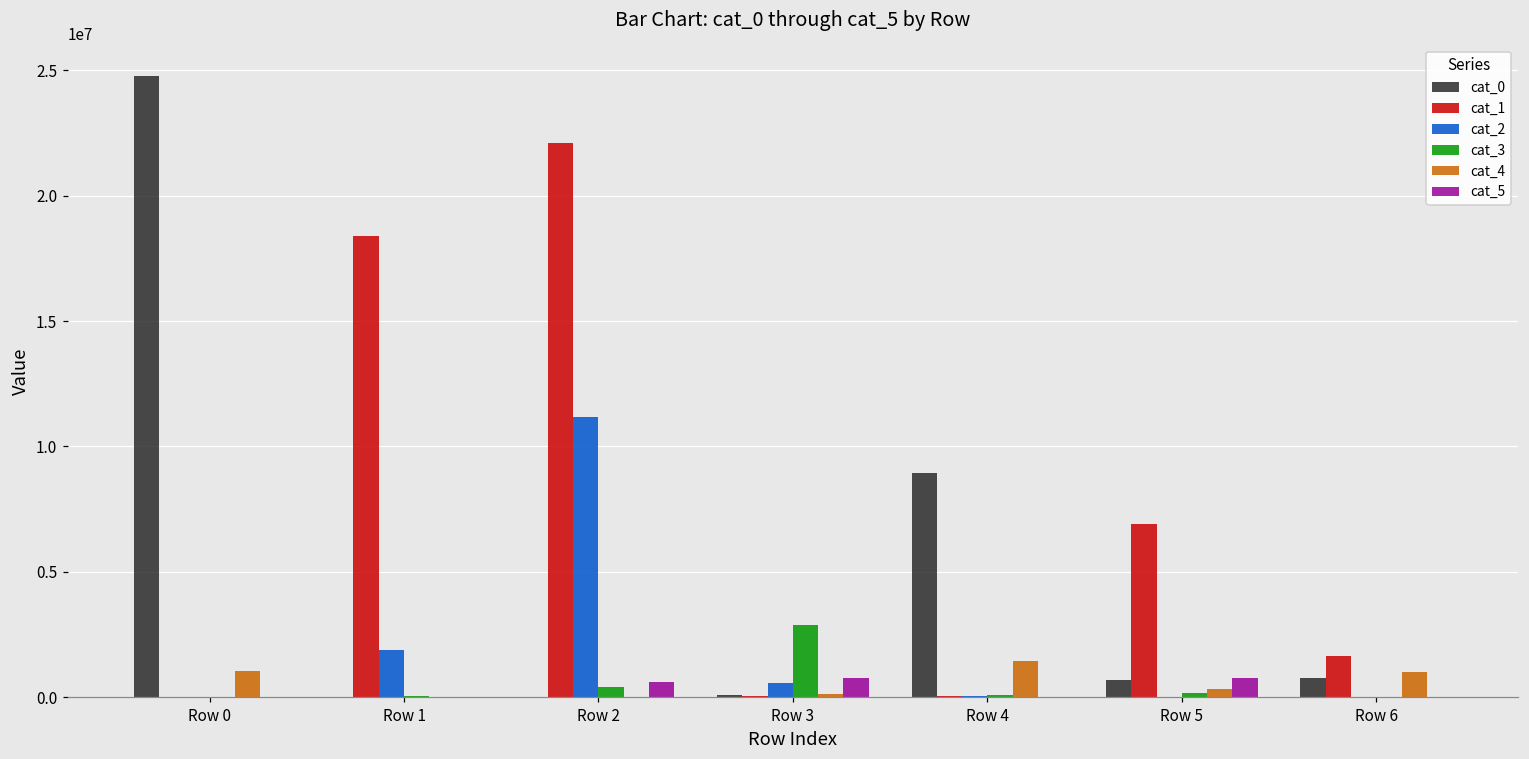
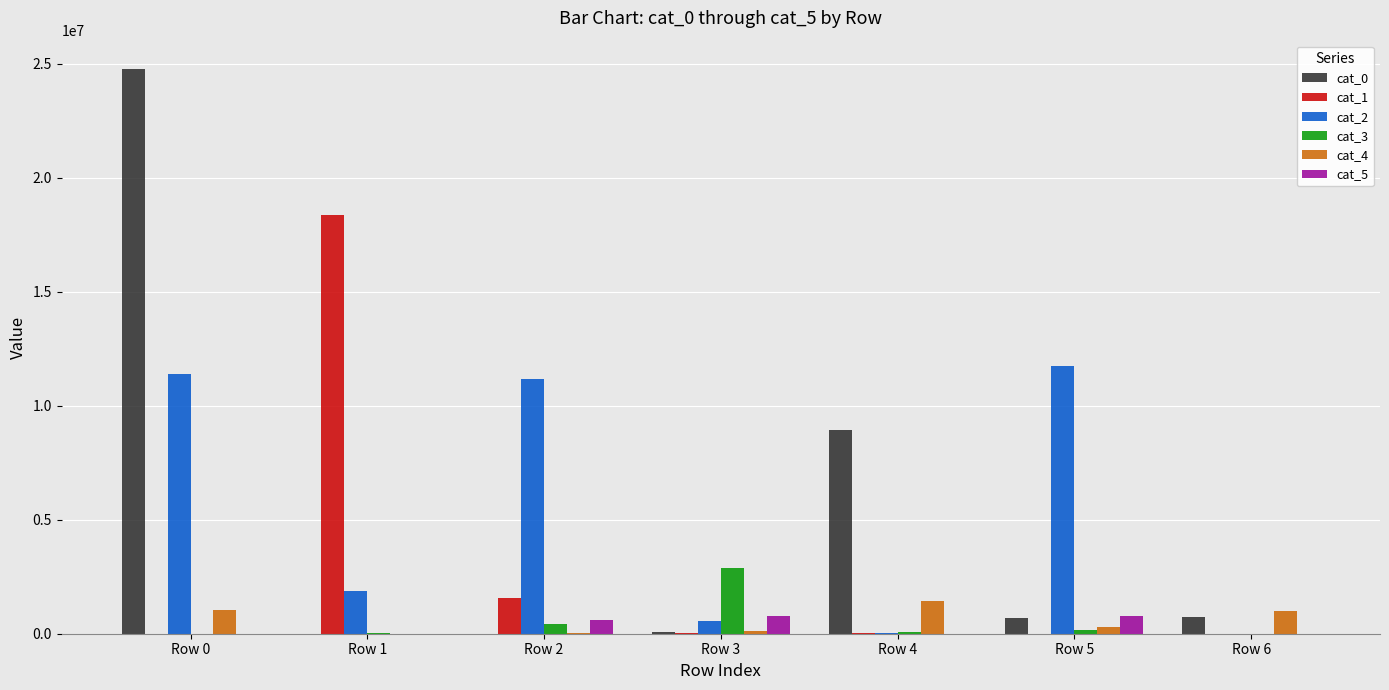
  {
    "cat_0": {
      "Row 0": 24800000,
      "Row 4": 8900000,
      "Row 5": 700000,
      "Row 6": 700000
    },
    "cat_1": {
      "Row 0": 0,
      "Row 1": 18400000,
-     "Row 2": 22100000,
-     "Row 5": 6900000,
-     "Row 6": 1700000
+     "Row 2": 1600000,
+     "Row 5": 0,
+     "Row 6": 0
    },
    "cat_2": {
-     "Row 0": 0,
+     "Row 0": 11400000,
      "Row 1": 1900000,
      "Row 2": 11200000,
      "Row 3": 600000,
-     "Row 5": 0
+     "Row 5": 11800000
    },
    "cat_3": {
      "Row 0": 0,
      "Row 2": 400000,
      "Row 3": 2900000,
      "Row 5": 200000
    },
    "cat_4": {
      "Row 0": 1000000,
      "Row 3": 100000,
      "Row 4": 1400000,
      "Row 5": 300000,
      "Row 6": 1000000
    },
    "cat_5": {
      "Row 0": 0,
      "Row 2": 600000,
      "Row 3": 800000,
      "Row 5": 800000
    }
  }
